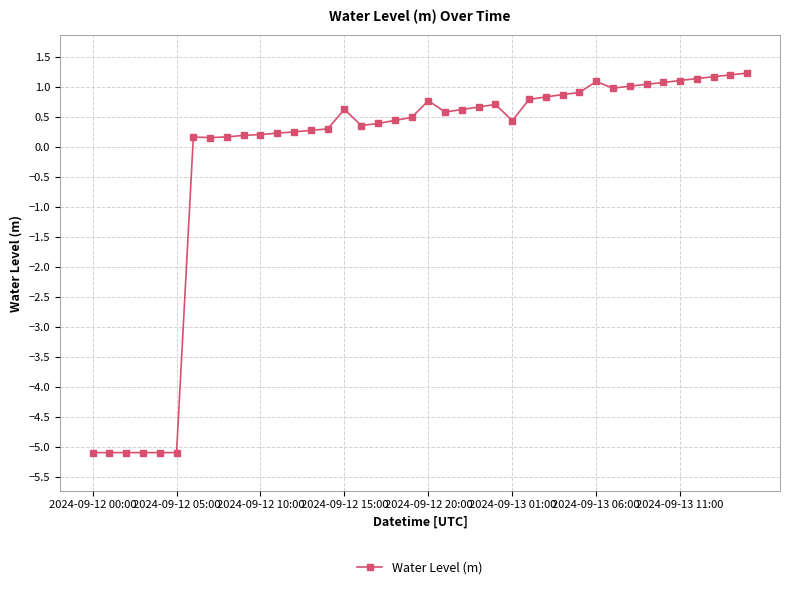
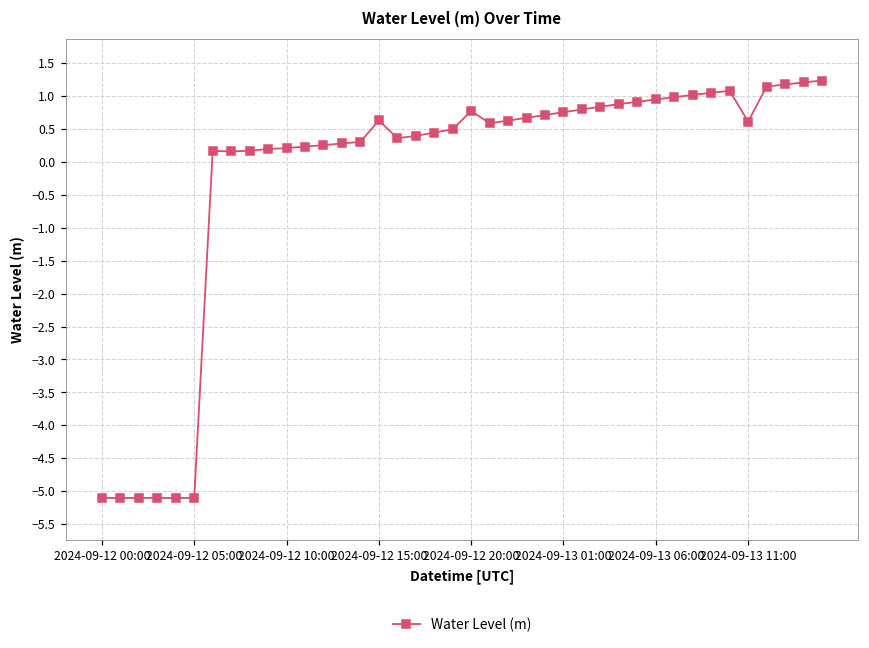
  {
    "2024-09-12 00:00": -5.1,
    "2024-09-12 05:00": -5.1,
    "2024-09-12 10:00": 0.2,
    "2024-09-12 15:00": 0.6,
    "2024-09-12 20:00": 0.8,
-   "2024-09-13 01:00": 0.4,
-   "2024-09-13 06:00": 1.1,
-   "2024-09-13 11:00": 1.1
+   "2024-09-13 01:00": 0.8,
+   "2024-09-13 06:00": 0.9,
+   "2024-09-13 11:00": 0.6
  }
